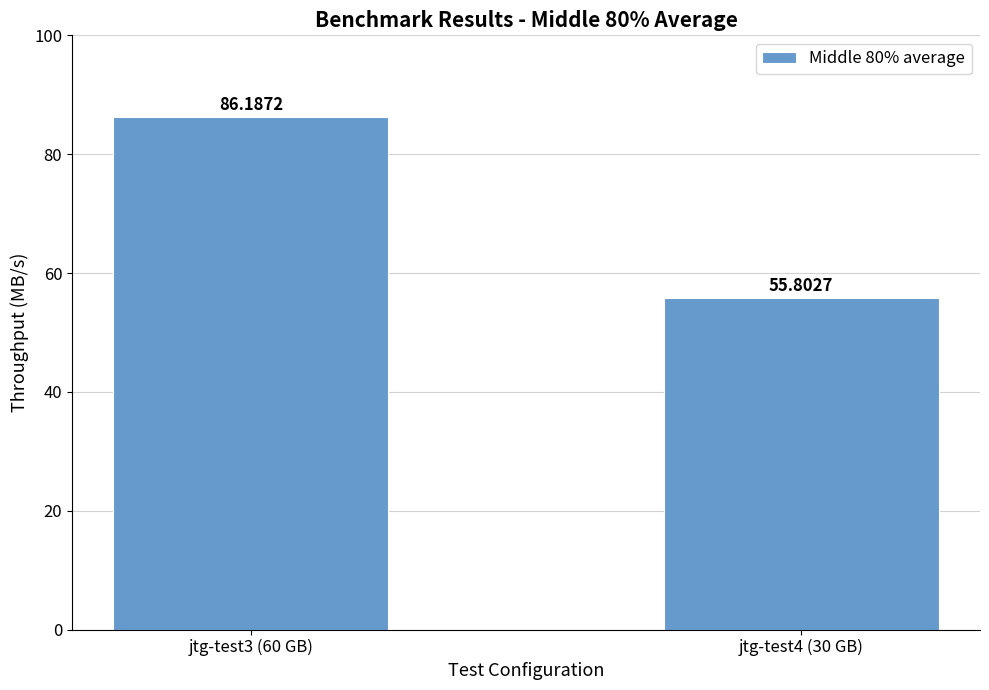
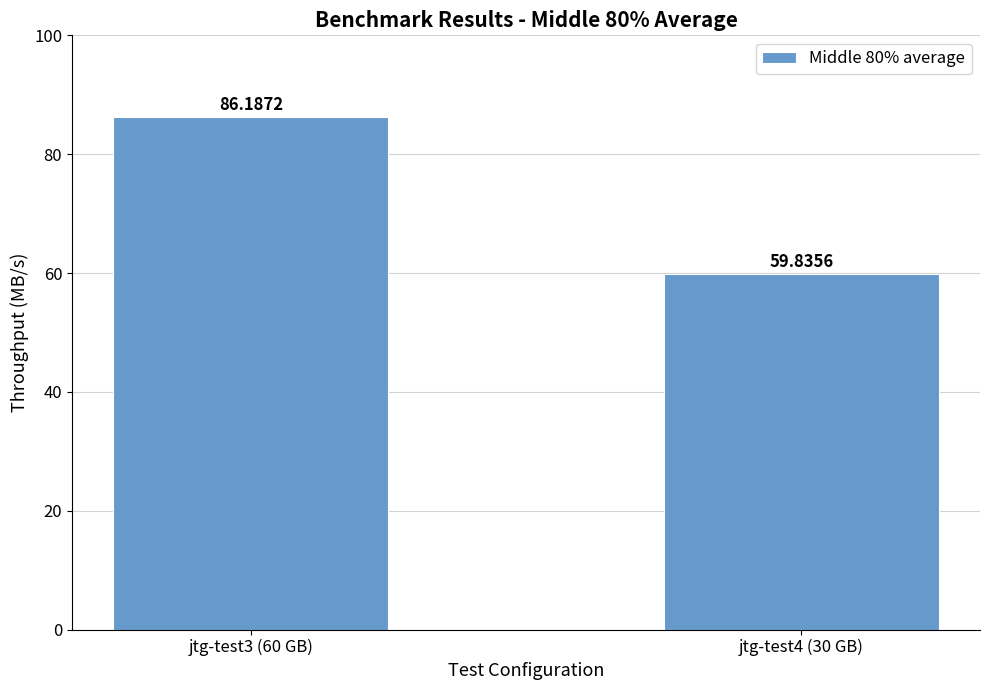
  {
    "jtg-test3 (60 GB)": 86.1872,
-   "jtg-test4 (30 GB)": 55.8027
+   "jtg-test4 (30 GB)": 59.8356
  }
